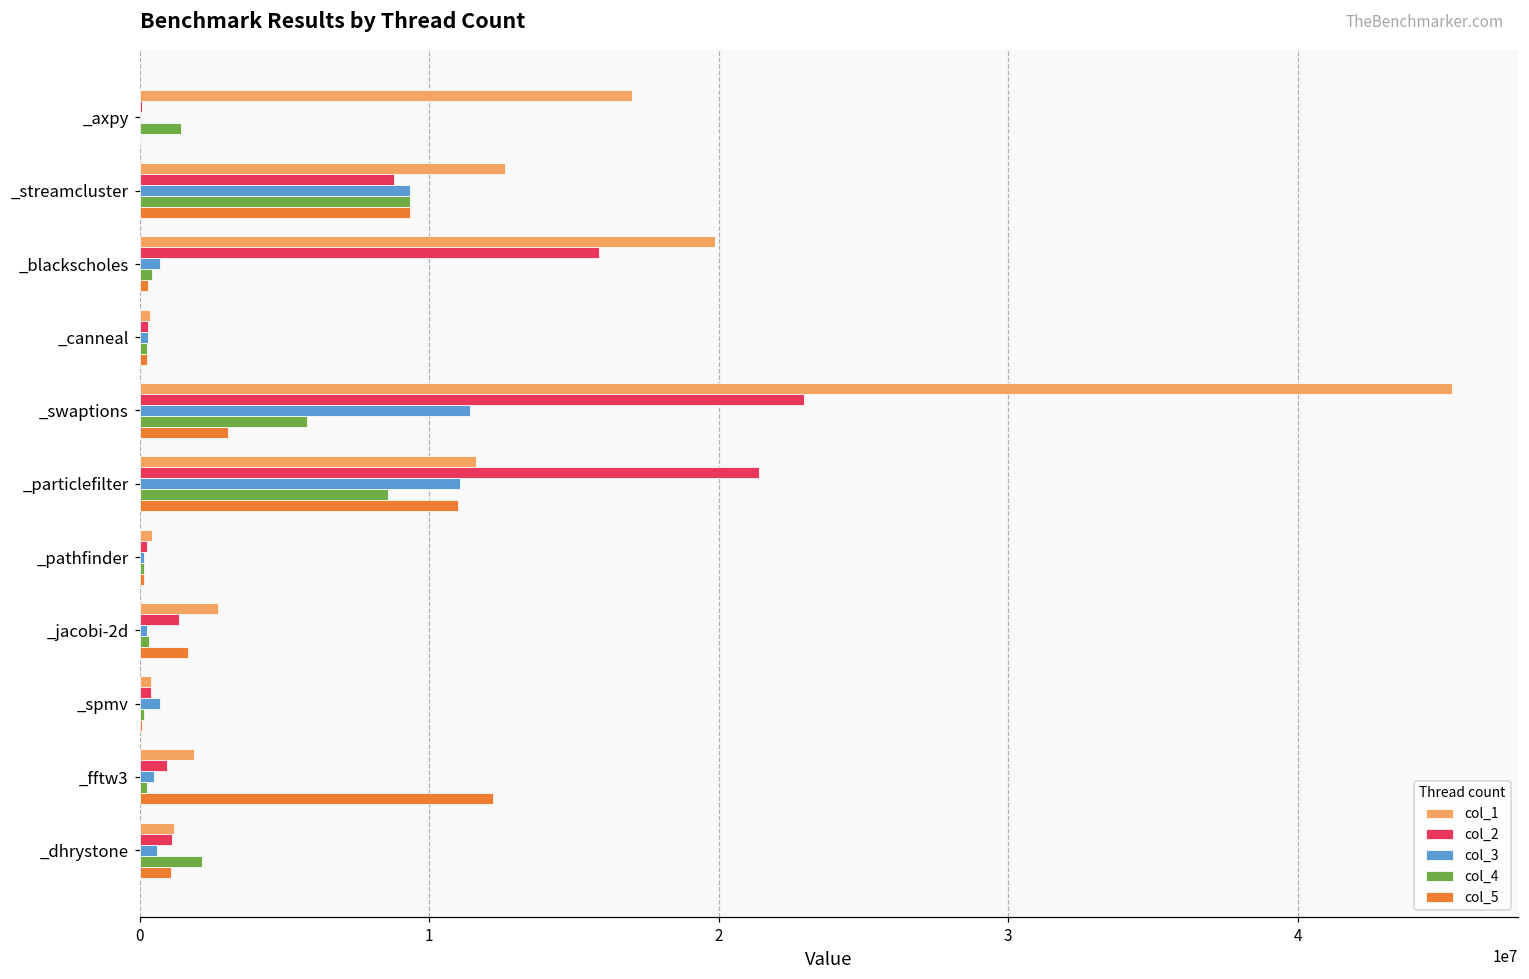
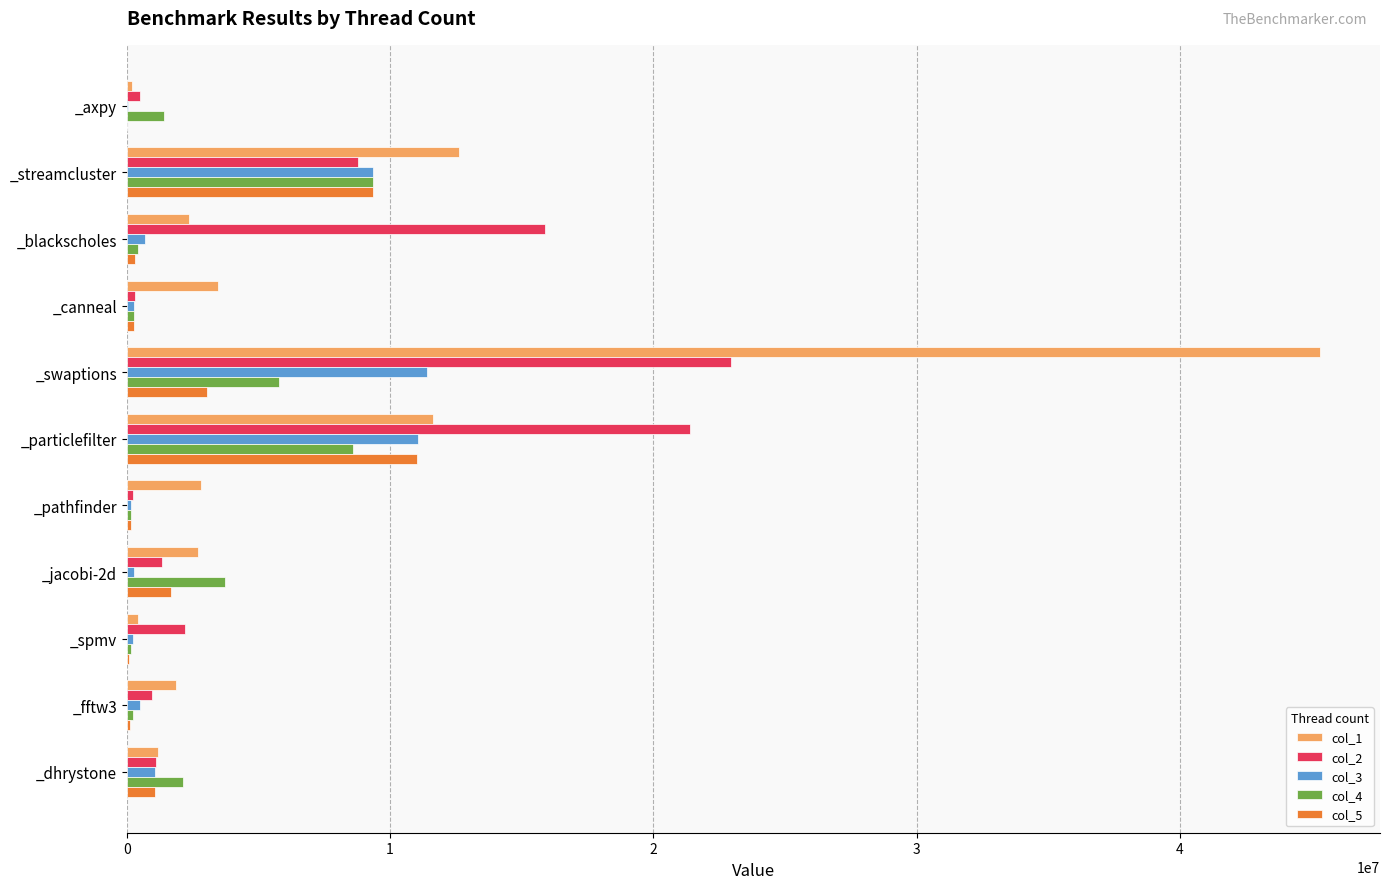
  {
    "col_1": {
-     "_axpy": 17000000,
+     "_axpy": 200000,
      "_streamcluster": 12600000,
-     "_blackscholes": 19900000,
-     "_canneal": 300000,
+     "_blackscholes": 2400000,
+     "_canneal": 3500000,
      "_swaptions": 45300000,
      "_particlefilter": 11600000,
-     "_pathfinder": 400000,
+     "_pathfinder": 2800000,
      "_jacobi-2d": 2700000,
      "_spmv": 400000,
      "_fftw3": 1900000,
      "_dhrystone": 1200000
    },
    "col_2": {
-     "_axpy": 100000,
+     "_axpy": 500000,
      "_streamcluster": 8800000,
      "_blackscholes": 15900000,
      "_canneal": 300000,
      "_swaptions": 23000000,
      "_particlefilter": 21400000,
      "_pathfinder": 200000,
      "_jacobi-2d": 1400000,
-     "_spmv": 400000,
+     "_spmv": 2200000,
      "_fftw3": 1000000,
      "_dhrystone": 1100000
    },
    "col_3": {
      "_streamcluster": 9400000,
      "_blackscholes": 700000,
      "_canneal": 300000,
      "_swaptions": 11400000,
      "_particlefilter": 11100000,
      "_pathfinder": 100000,
      "_jacobi-2d": 300000,
-     "_spmv": 700000,
+     "_spmv": 200000,
      "_fftw3": 500000,
-     "_dhrystone": 600000
+     "_dhrystone": 1100000
    },
    "col_4": {
      "_axpy": 1400000,
      "_streamcluster": 9400000,
      "_blackscholes": 400000,
      "_canneal": 300000,
      "_swaptions": 5800000,
      "_particlefilter": 8600000,
      "_pathfinder": 100000,
-     "_jacobi-2d": 300000,
+     "_jacobi-2d": 3700000,
      "_spmv": 100000,
      "_fftw3": 200000,
      "_dhrystone": 2100000
    },
    "col_5": {
      "_streamcluster": 9400000,
      "_blackscholes": 300000,
      "_canneal": 300000,
      "_swaptions": 3000000,
      "_particlefilter": 11000000,
      "_pathfinder": 100000,
      "_jacobi-2d": 1700000,
      "_spmv": 100000,
-     "_fftw3": 12200000,
+     "_fftw3": 100000,
      "_dhrystone": 1100000
    }
  }
